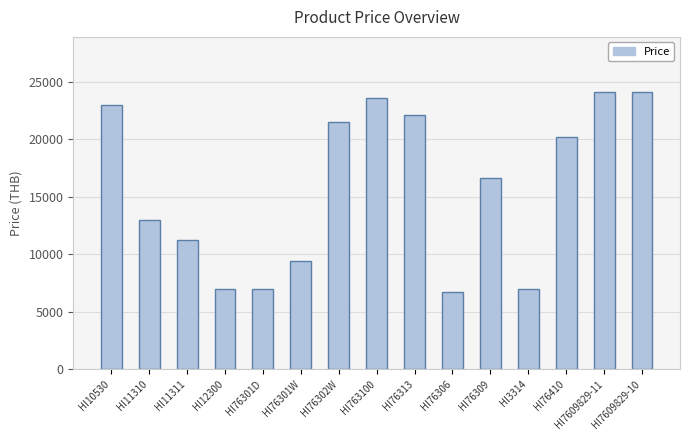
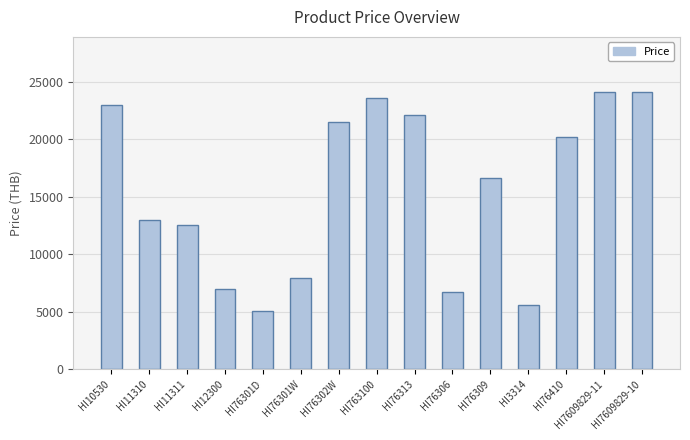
  {
    "HI10530": 23000,
    "HI11310": 13000,
-   "HI11311": 11200,
+   "HI11311": 12500,
    "HI12300": 7000,
-   "HI76301D": 7000,
-   "HI76301W": 9400,
+   "HI76301D": 5000,
+   "HI76301W": 7900,
    "HI76302W": 21500,
    "HI763100": 23500,
    "HI76313": 22100,
    "HI76306": 6700,
    "HI76309": 16600,
-   "HI3314": 7000,
+   "HI3314": 5500,
    "HI76410": 20200,
    "HI7609829-11": 24100,
    "HI7609829-10": 24100
  }
